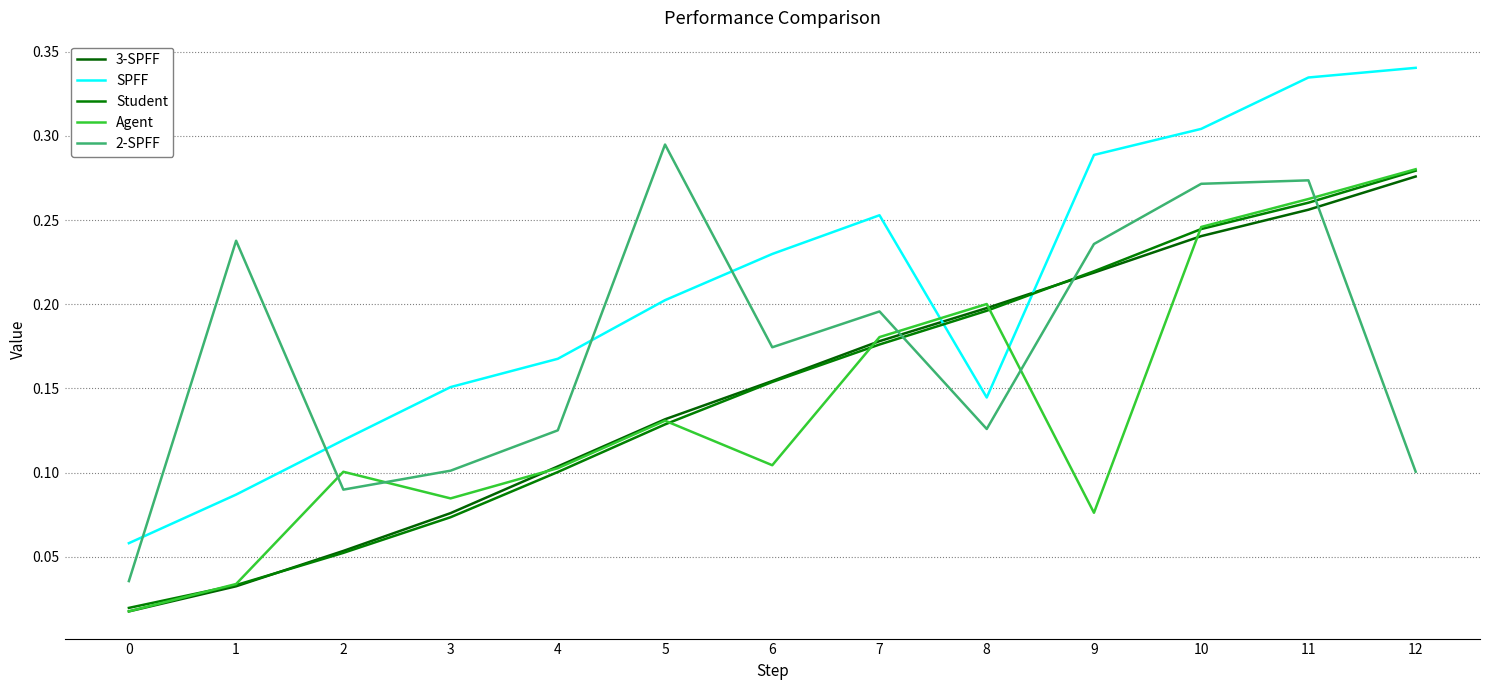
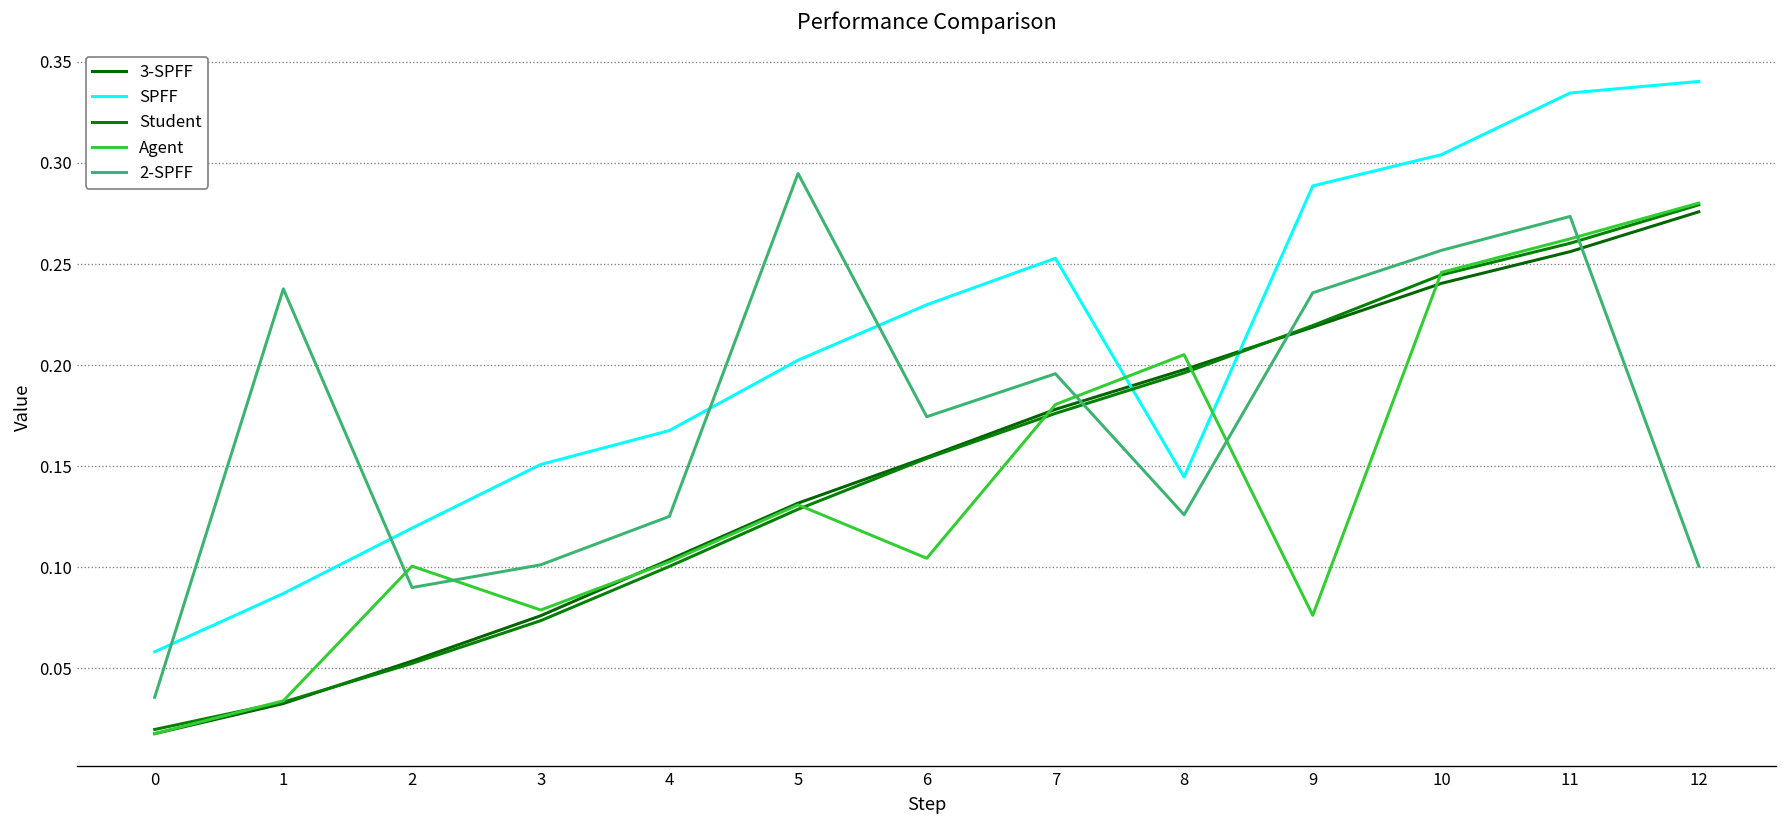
  {
    "SPFF": {
      "0": 0.058,
      "1": 0.087,
      "2": 0.119,
      "3": 0.151,
      "4": 0.168,
      "5": 0.202,
      "6": 0.230,
      "7": 0.253,
      "8": 0.145,
      "9": 0.289,
      "10": 0.304,
      "11": 0.335,
      "12": 0.340
    },
    "Agent": {
      "2": 0.101,
-     "3": 0.085,
+     "3": 0.079,
      "6": 0.104,
      "7": 0.180,
-     "8": 0.200,
+     "8": 0.205,
      "9": 0.076,
      "11": 0.262
    },
    "2-SPFF": {
      "0": 0.036,
      "1": 0.238,
      "2": 0.090,
      "3": 0.101,
      "4": 0.125,
      "5": 0.295,
      "6": 0.174,
      "7": 0.196,
      "8": 0.126,
      "9": 0.236,
-     "10": 0.272,
+     "10": 0.257,
      "11": 0.274,
      "12": 0.101
    }
  }
